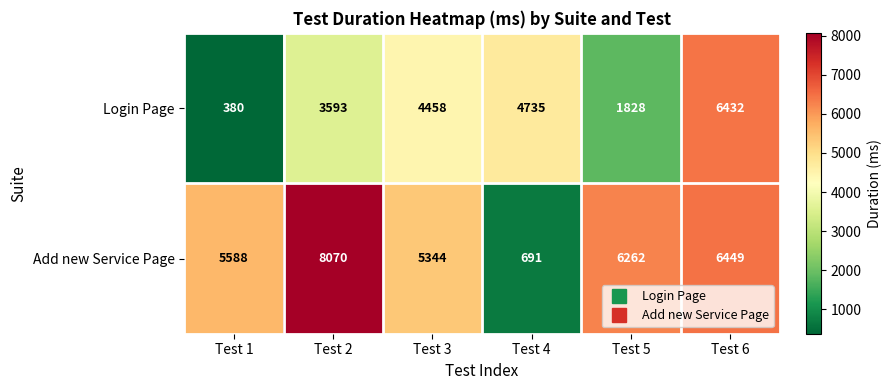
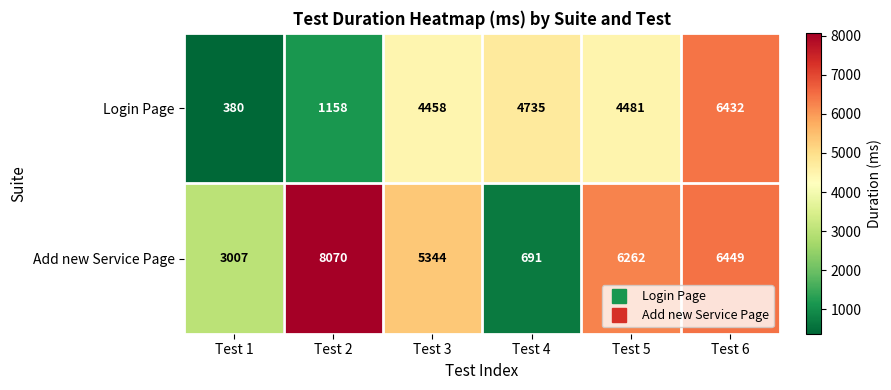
  {
    "Login Page": {
      "Test 1": 380,
-     "Test 2": 3593,
+     "Test 2": 1158,
      "Test 3": 4458,
      "Test 4": 4735,
-     "Test 5": 1828,
+     "Test 5": 4481,
      "Test 6": 6432
    },
    "Add new Service Page": {
-     "Test 1": 5588,
+     "Test 1": 3007,
      "Test 2": 8070,
      "Test 3": 5344,
      "Test 4": 691,
      "Test 5": 6262,
      "Test 6": 6449
    }
  }
